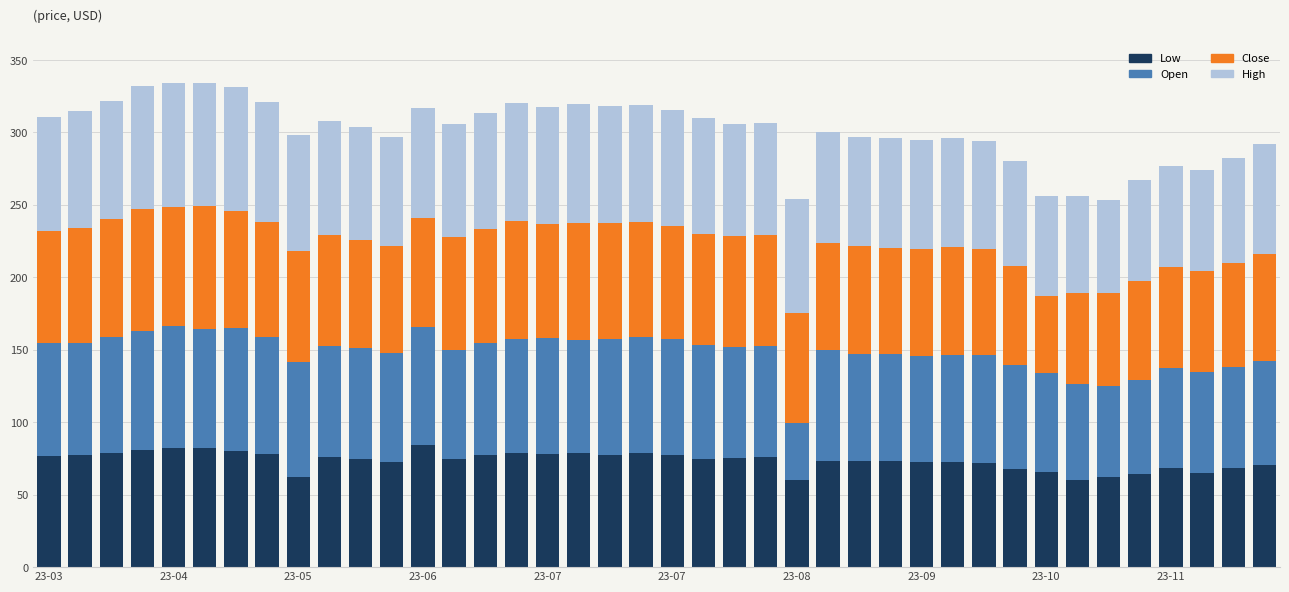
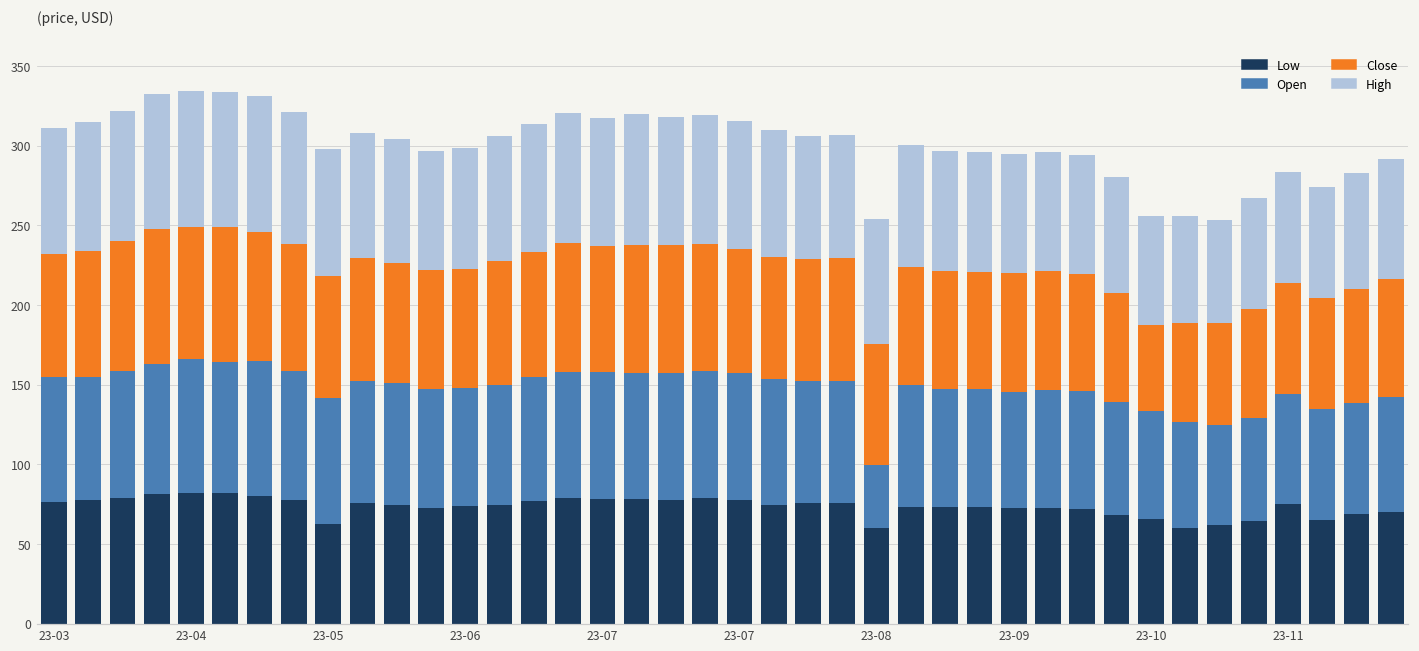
  {
    "Low": {
      "23-03": 76,
      "23-04": 82,
      "23-05": 62,
-     "23-06": 84,
+     "23-06": 74,
      "23-08": 60,
      "23-09": 73,
      "23-10": 66,
-     "23-11": 68
+     "23-11": 75
    },
    "Open": {
      "23-03": 78,
      "23-04": 84,
      "23-05": 79,
-     "23-06": 82,
+     "23-06": 74,
      "23-08": 39,
      "23-09": 73,
      "23-10": 68,
      "23-11": 69
    },
    "Close": {
      "23-03": 77,
      "23-04": 82,
      "23-05": 76,
      "23-06": 75,
      "23-08": 76,
      "23-09": 74,
      "23-10": 54,
      "23-11": 70
    },
    "High": {
      "23-03": 79,
      "23-04": 86,
      "23-05": 80,
      "23-06": 76,
      "23-08": 78,
      "23-09": 75,
      "23-10": 69,
      "23-11": 70
    }
  }
